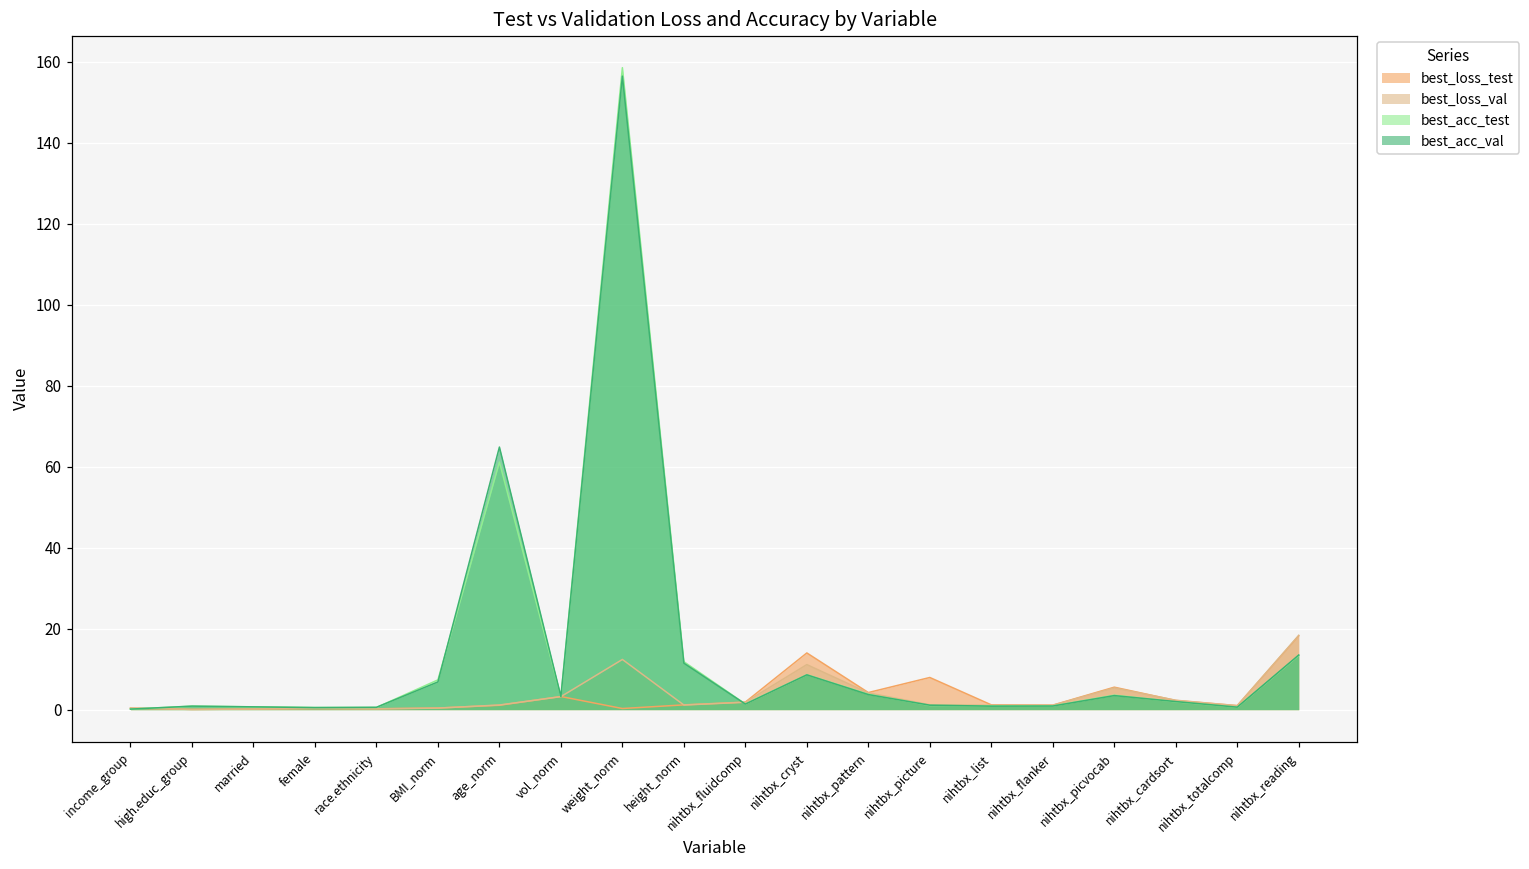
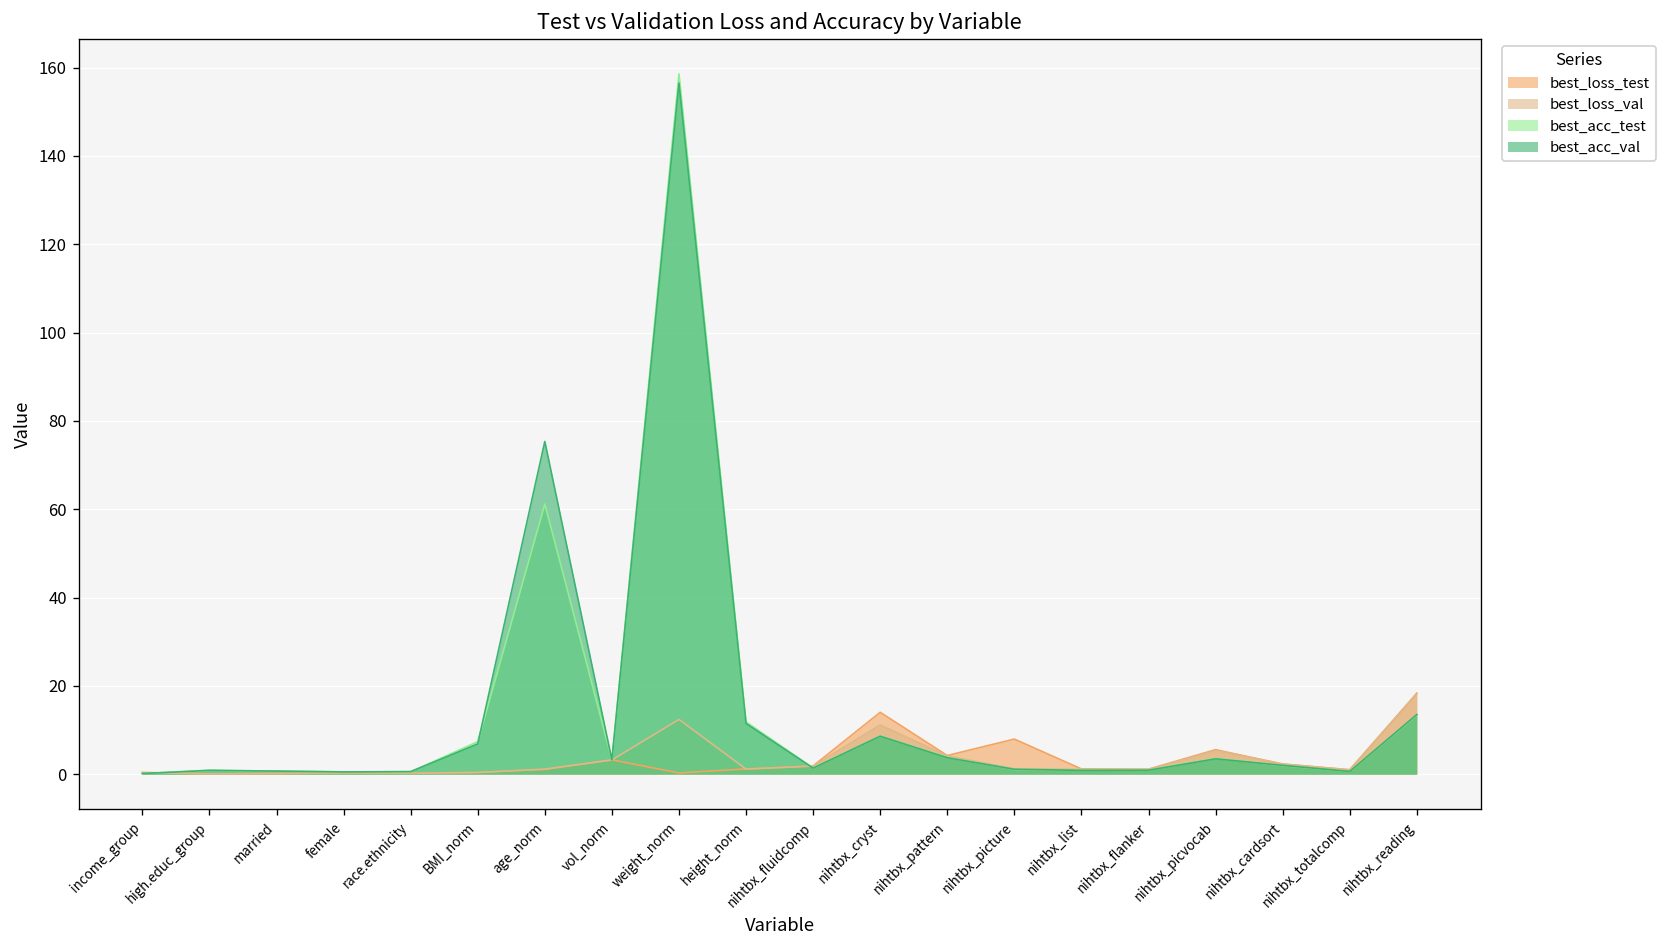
  {
    "best_acc_test": {
      "age_norm": 61,
      "weight_norm": 159
    },
    "best_acc_val": {
-     "age_norm": 65,
+     "age_norm": 75,
      "weight_norm": 157
    }
  }
